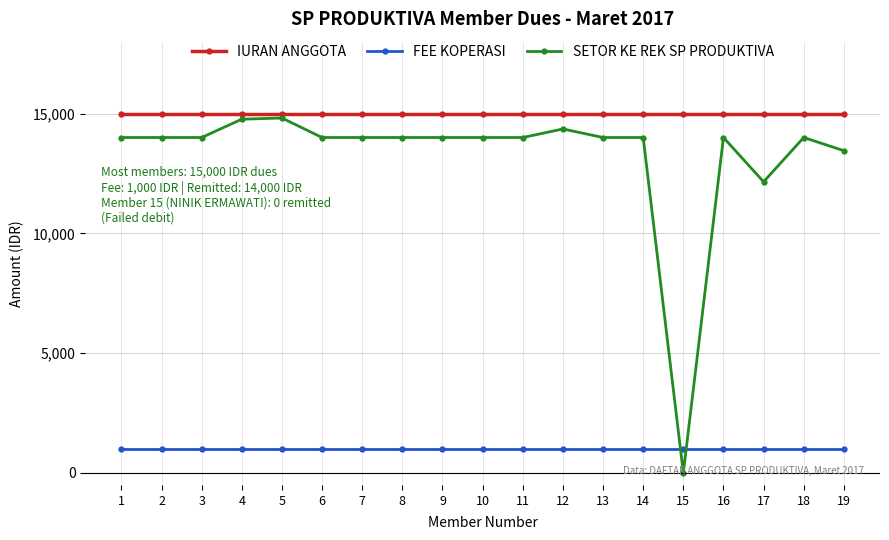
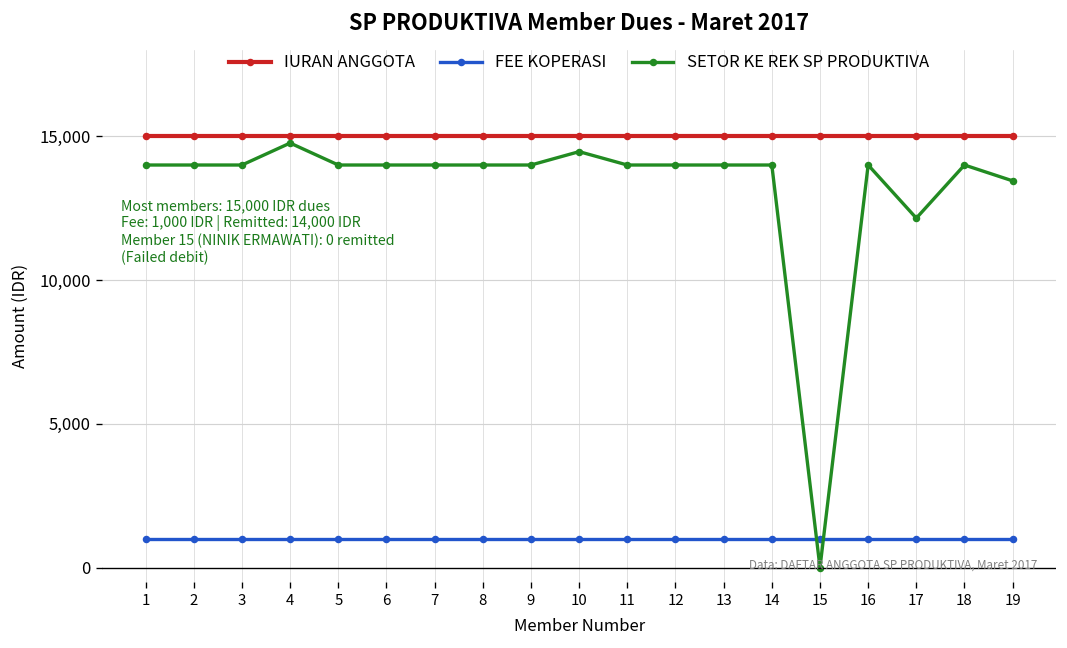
  {
    "IURAN ANGGOTA": {
      "1": "15,000",
      "2": "15,000",
      "3": "15,000",
      "4": "15,000",
      "5": "15,000",
      "6": "15,000",
      "7": "15,000",
      "8": "15,000",
      "9": "15,000",
      "10": "15,000",
      "11": "15,000",
      "12": "15,000",
      "13": "15,000",
      "14": "15,000",
      "15": "15,000",
      "16": "15,000",
      "17": "15,000",
      "18": "15,000",
      "19": "15,000"
    },
    "FEE KOPERASI": {
      "1": "1,000",
      "2": "1,000",
      "3": "1,000",
      "4": "1,000",
      "5": "1,000",
      "6": "1,000",
      "7": "1,000",
      "8": "1,000",
      "9": "1,000",
      "10": "1,000",
      "11": "1,000",
      "12": "1,000",
      "13": "1,000",
      "14": "1,000",
      "15": "1,000",
      "16": "1,000",
      "17": "1,000",
      "18": "1,000",
      "19": "1,000"
    },
    "SETOR KE REK SP PRODUKTIVA": {
      "1": "14,000",
      "2": "14,000",
      "3": "14,000",
      "4": "14,800",
-     "5": "14,800",
+     "5": "14,000",
      "6": "14,000",
      "7": "14,000",
      "8": "14,000",
      "9": "14,000",
-     "10": "14,000",
+     "10": "14,500",
      "11": "14,000",
-     "12": "14,400",
+     "12": "14,000",
      "13": "14,000",
      "14": "14,000",
      "16": "14,000",
      "17": "12,200",
      "18": "14,000",
      "19": "13,400"
    }
  }
